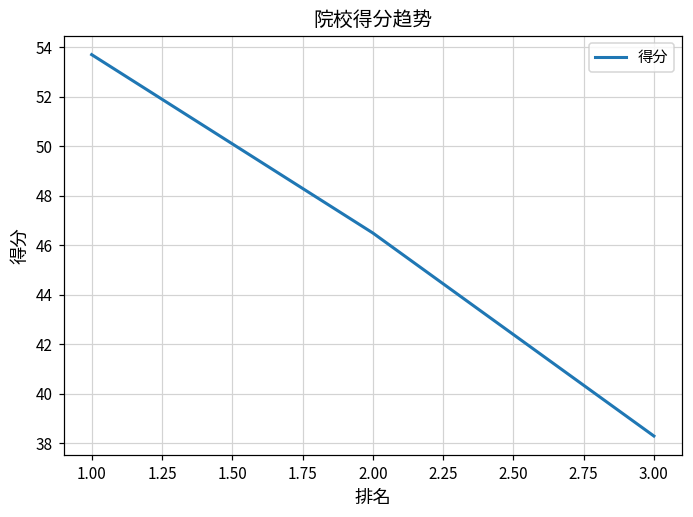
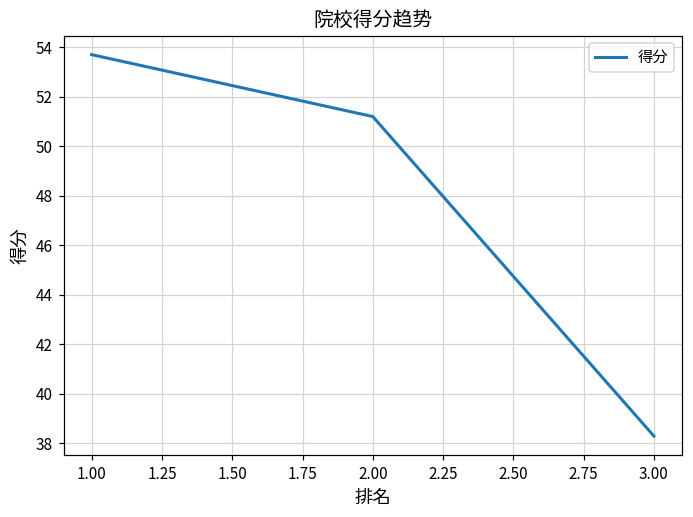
  {
    "1.00": 53.7,
-   "2.00": 46.5,
+   "2.00": 51.2,
    "3.00": 38.3
  }
